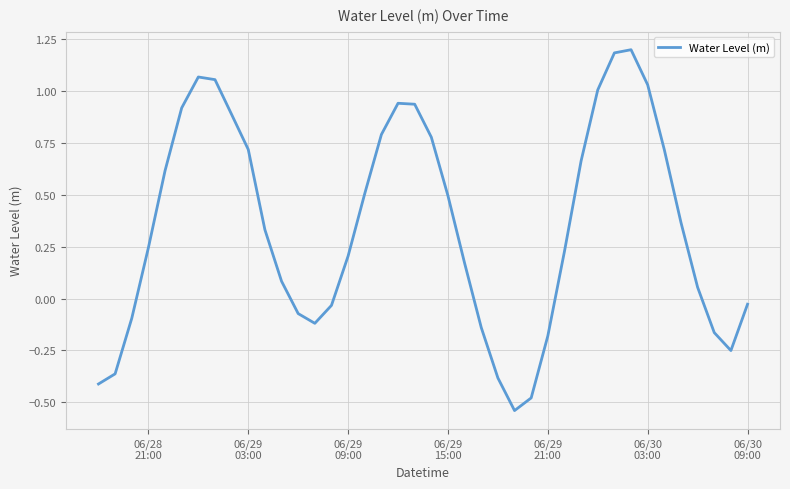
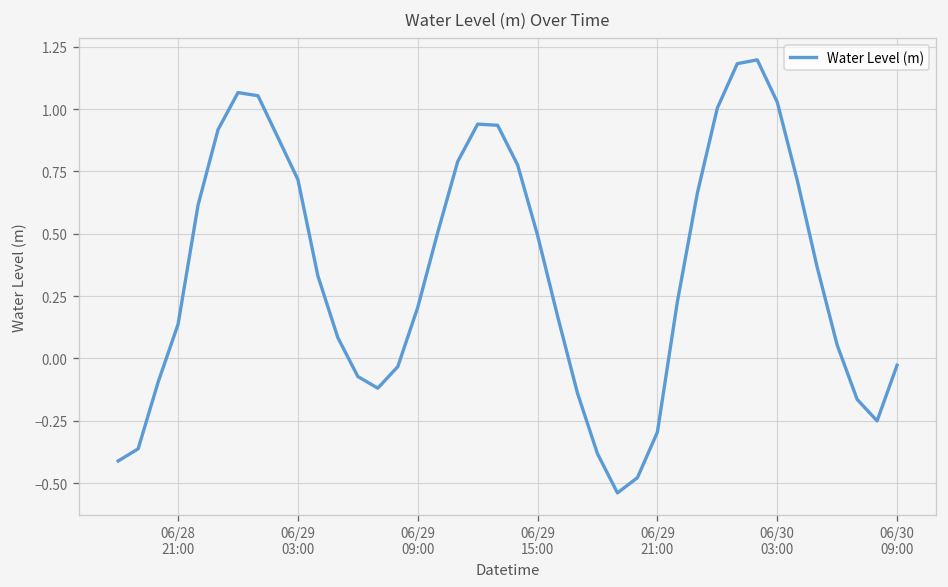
  {
-   "06/28 21:00": 0.24,
+   "06/28 21:00": 0.14,
    "06/29 03:00": 0.72,
    "06/29 09:00": 0.20,
    "06/29 15:00": 0.49,
-   "06/29 21:00": -0.18,
+   "06/29 21:00": -0.30,
    "06/30 03:00": 1.03,
    "06/30 09:00": -0.03
  }
